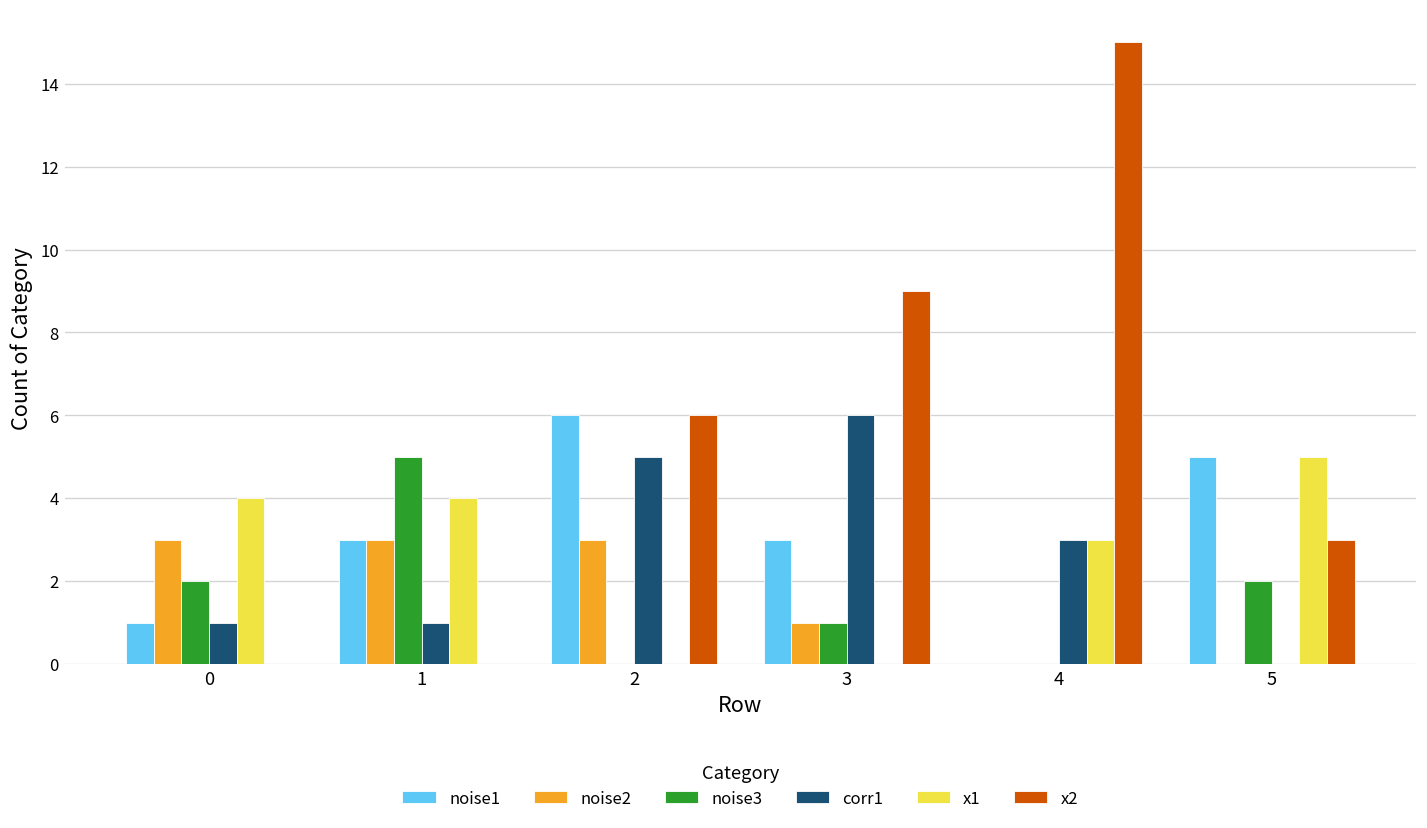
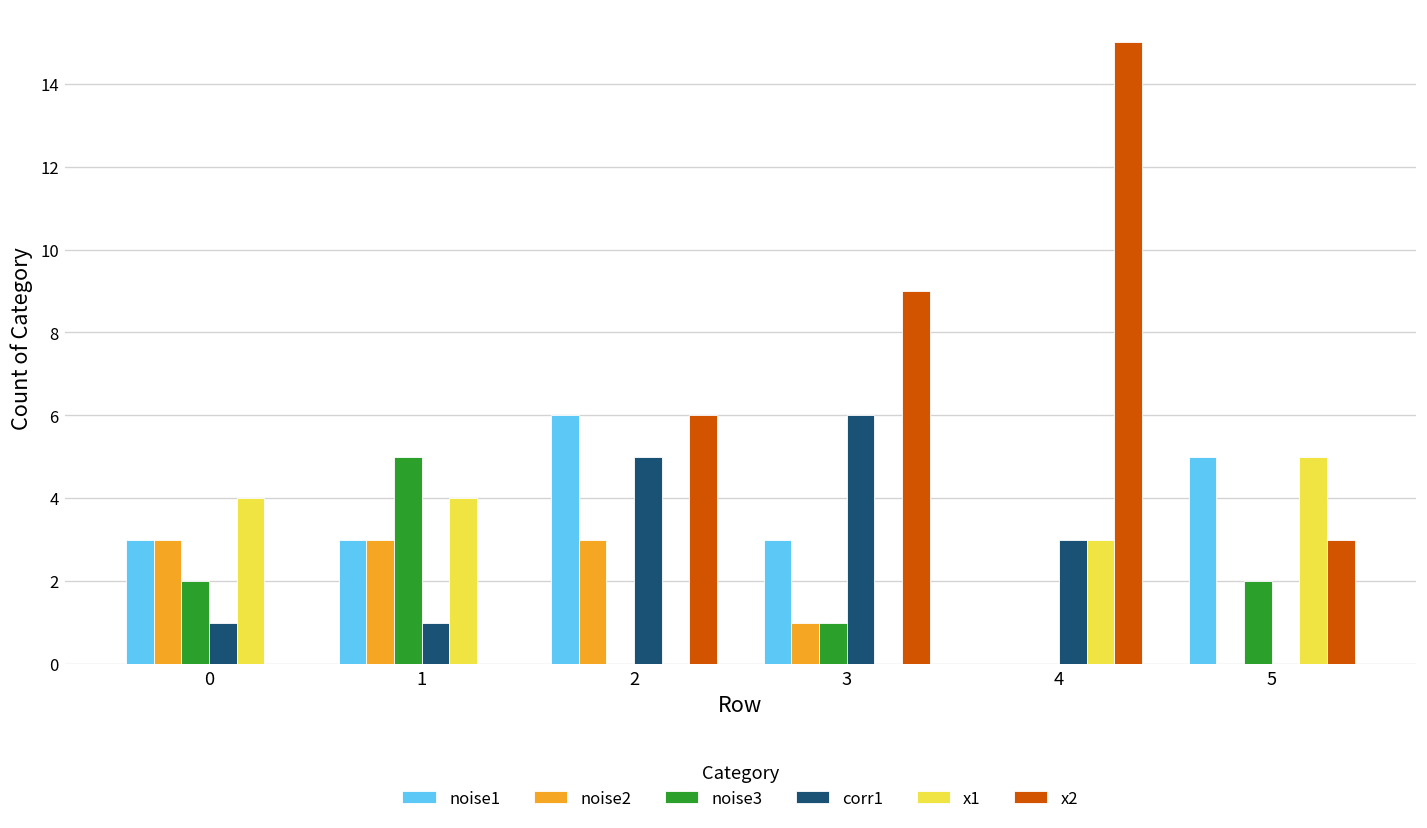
  {
    "noise1": {
-     "0": 1,
+     "0": 3,
      "1": 3,
      "2": 6,
      "3": 3,
      "4": 0,
      "5": 5
    },
    "noise2": {
      "0": 3,
      "1": 3,
      "2": 3,
      "3": 1,
      "4": 0,
      "5": 0
    },
    "noise3": {
      "0": 2,
      "1": 5,
      "2": 0,
      "3": 1,
      "4": 0,
      "5": 2
    },
    "corr1": {
      "0": 1,
      "1": 1,
      "2": 5,
      "3": 6,
      "4": 3,
      "5": 0
    },
    "x1": {
      "0": 4,
      "1": 4,
      "2": 0,
      "3": 0,
      "4": 3,
      "5": 5
    },
    "x2": {
      "0": 0,
      "1": 0,
      "2": 6,
      "3": 9,
      "4": 15,
      "5": 3
    }
  }
